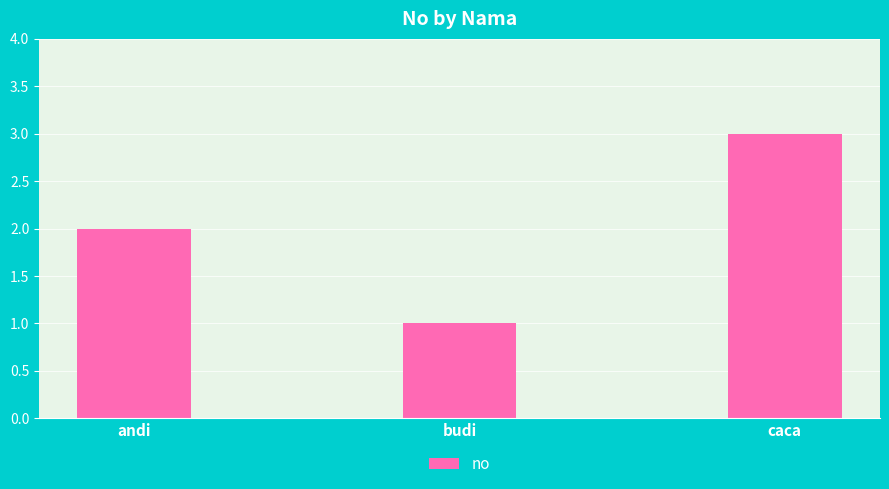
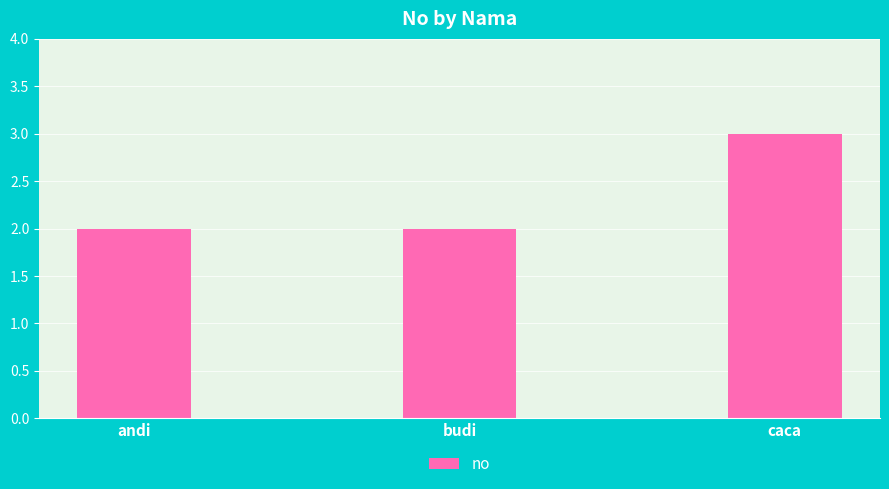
  {
    "andi": 2,
-   "budi": 1,
+   "budi": 2,
    "caca": 3
  }
